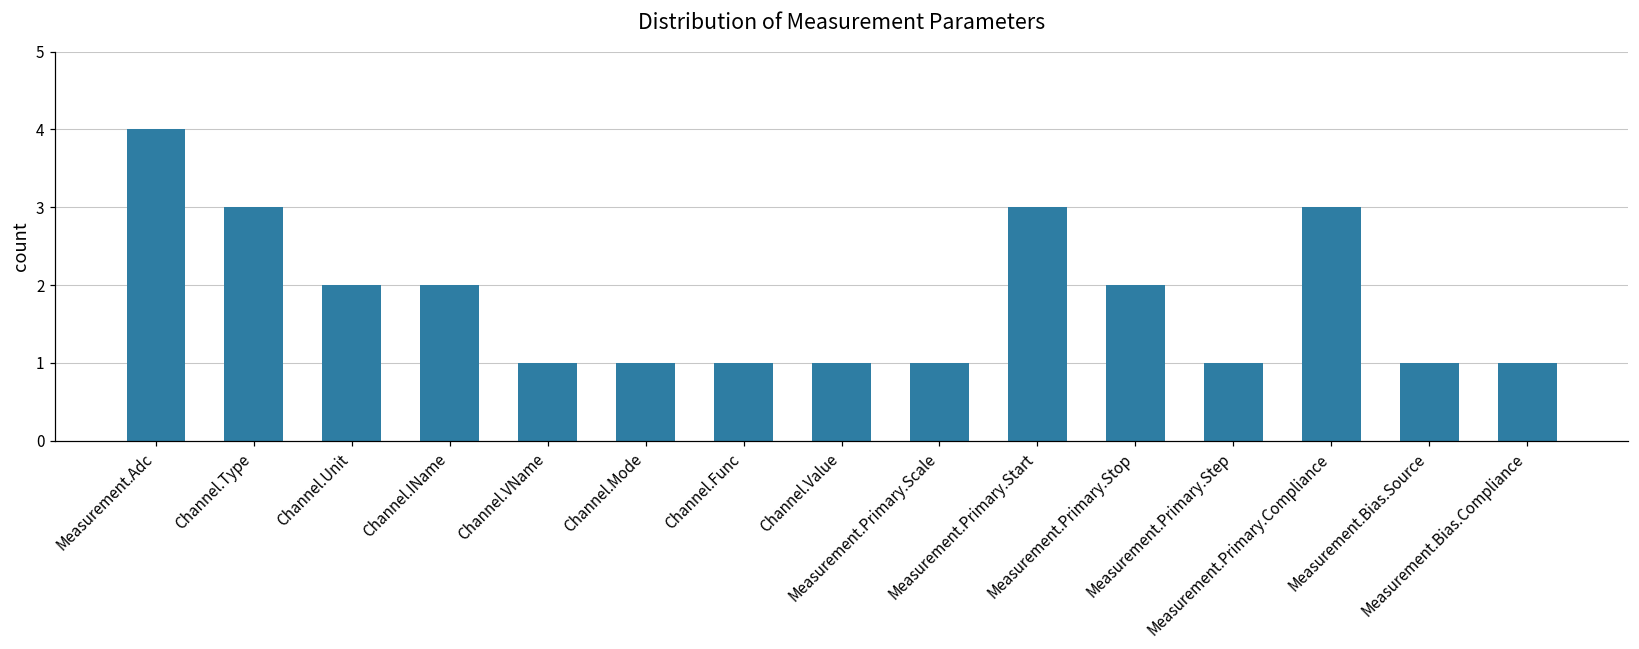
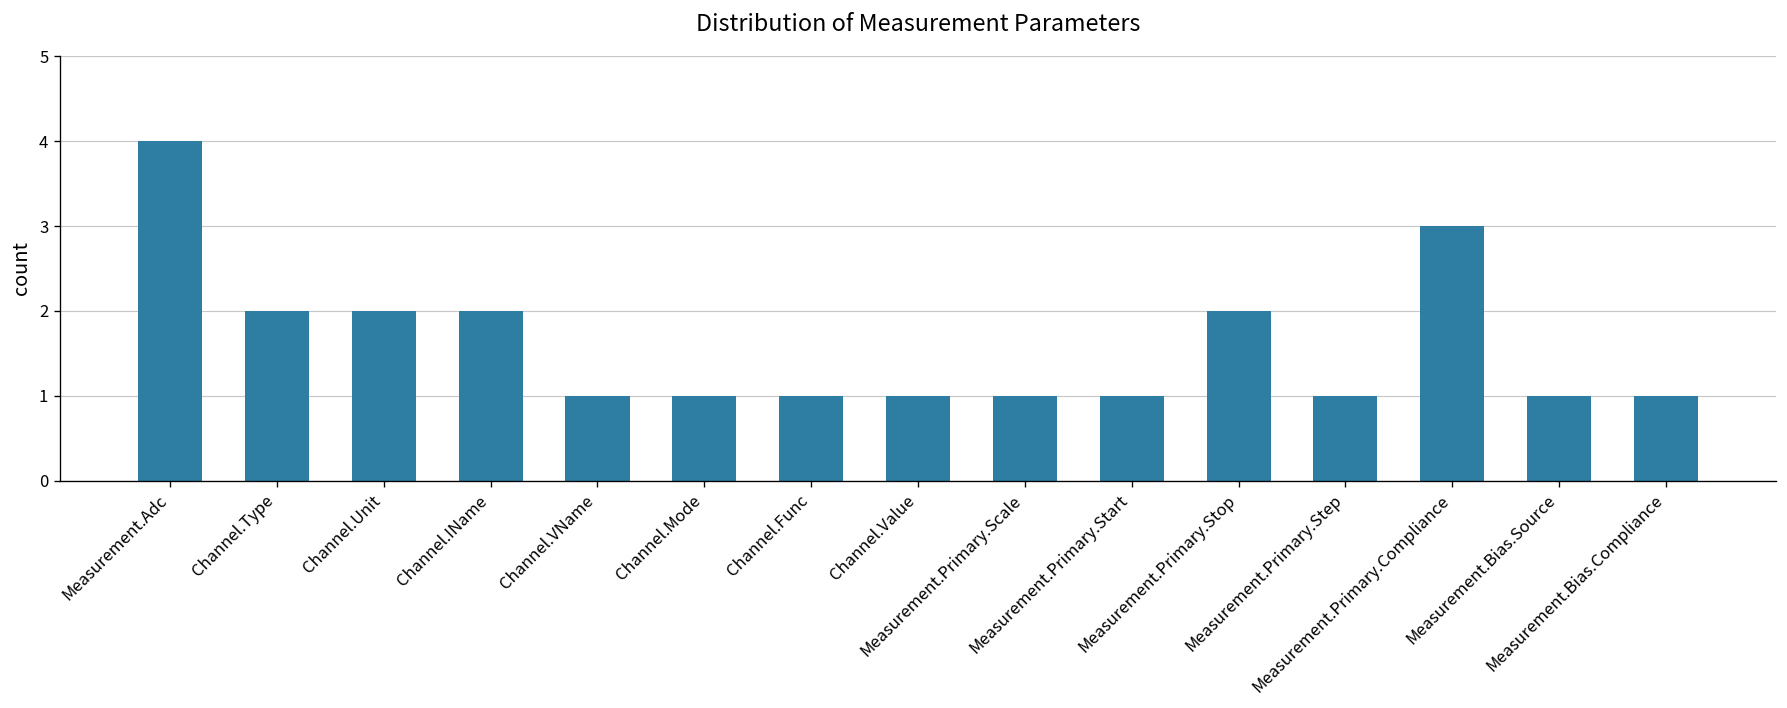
  {
    "Measurement.Adc": 4,
-   "Channel.Type": 3,
+   "Channel.Type": 2,
    "Channel.Unit": 2,
    "Channel.IName": 2,
    "Channel.VName": 1,
    "Channel.Mode": 1,
    "Channel.Func": 1,
    "Channel.Value": 1,
    "Measurement.Primary.Scale": 1,
-   "Measurement.Primary.Start": 3,
+   "Measurement.Primary.Start": 1,
    "Measurement.Primary.Stop": 2,
    "Measurement.Primary.Step": 1,
    "Measurement.Primary.Compliance": 3,
    "Measurement.Bias.Source": 1,
    "Measurement.Bias.Compliance": 1
  }
